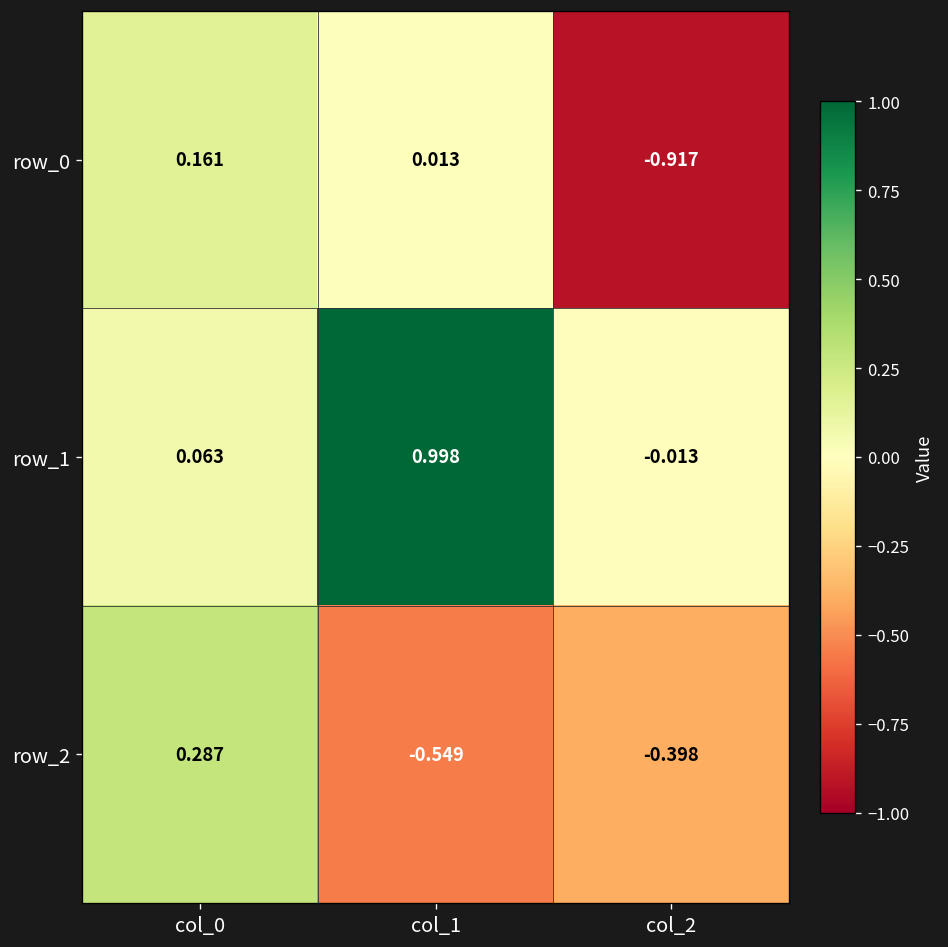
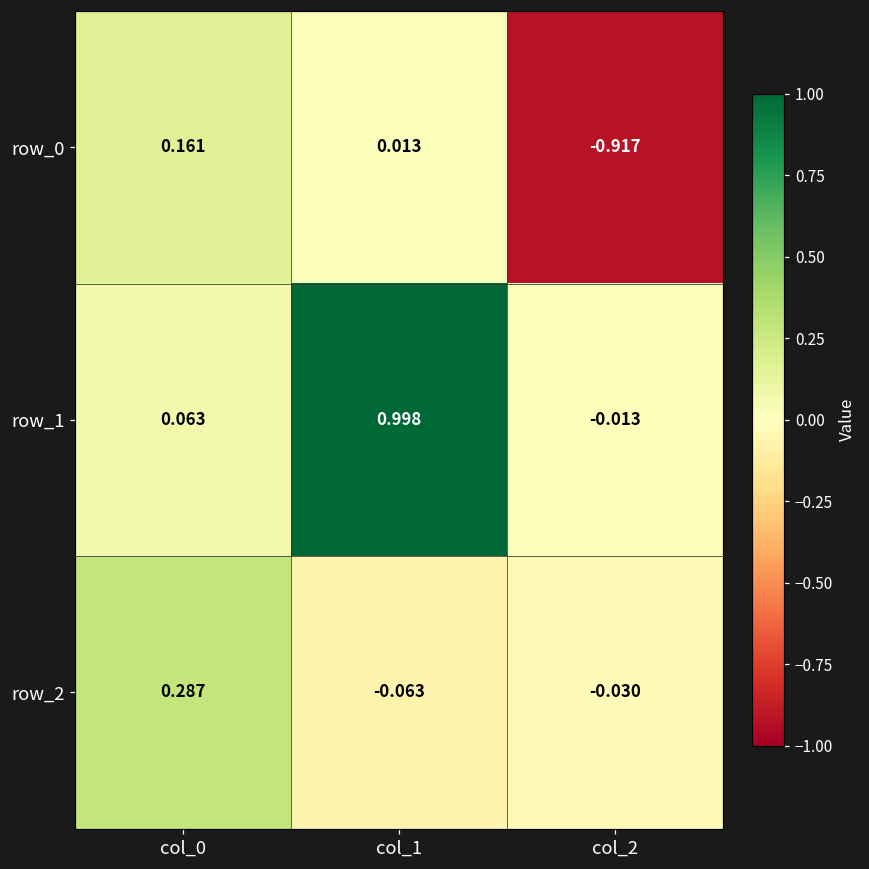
  {
    "row_0": {
      "col_0": 0.161,
      "col_1": 0.013,
      "col_2": -0.917
    },
    "row_1": {
      "col_0": 0.063,
      "col_1": 0.998,
      "col_2": -0.013
    },
    "row_2": {
      "col_0": 0.287,
-     "col_1": -0.549,
-     "col_2": -0.398
+     "col_1": -0.063,
+     "col_2": -0.030
    }
  }
